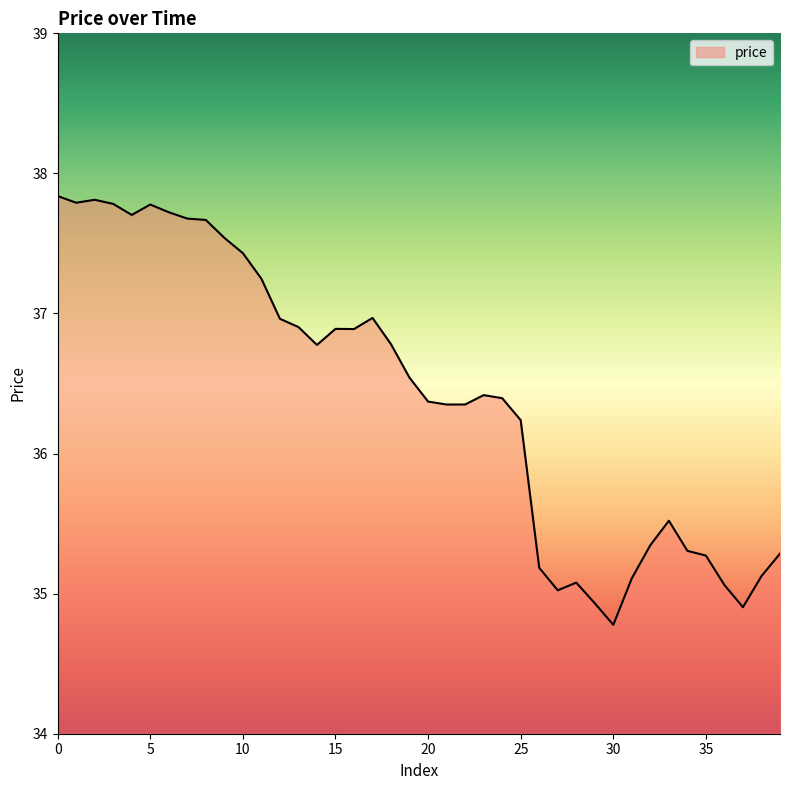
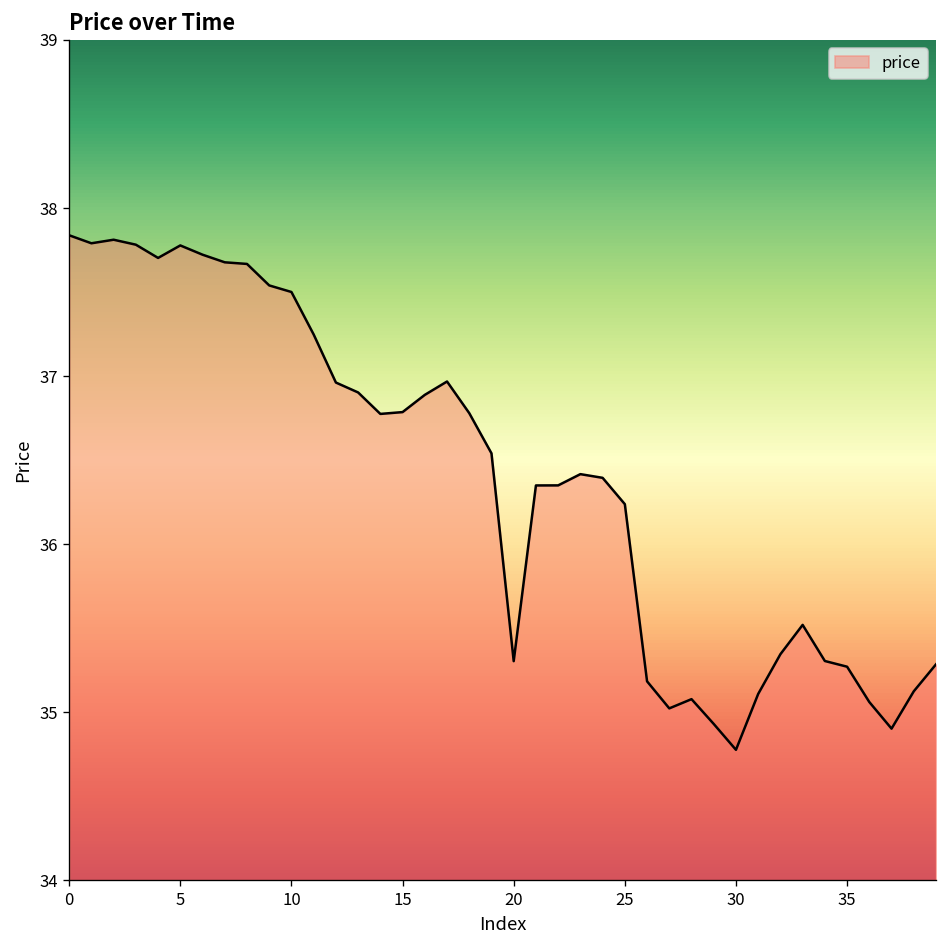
  {
    "0": 37.84,
    "5": 37.78,
-   "10": 37.43,
-   "15": 36.89,
-   "20": 36.37,
+   "10": 37.50,
+   "15": 36.79,
+   "20": 35.30,
    "25": 36.24,
    "30": 34.78,
    "35": 35.27
  }
